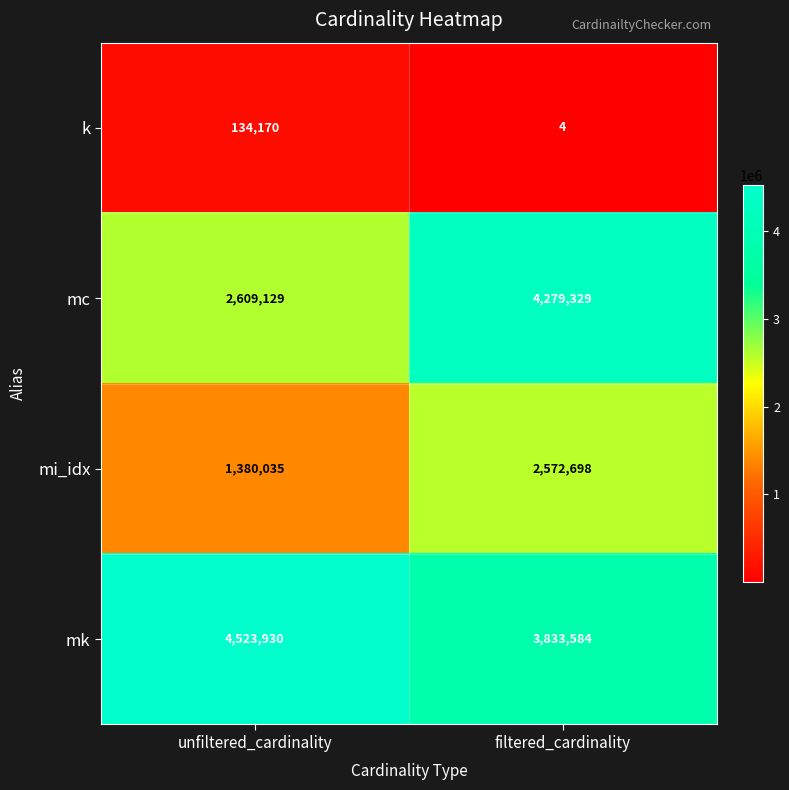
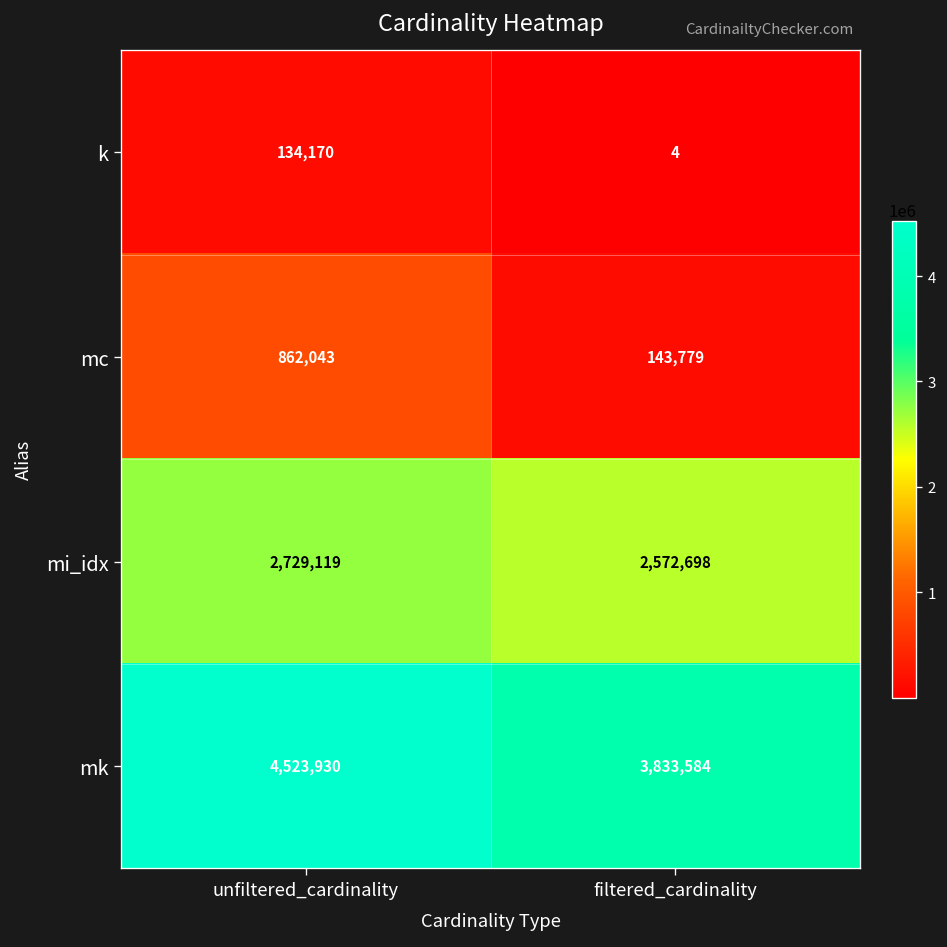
  {
    "k": {
      "unfiltered_cardinality": "134,170",
      "filtered_cardinality": "4"
    },
    "mc": {
-     "unfiltered_cardinality": "2,609,129",
-     "filtered_cardinality": "4,279,329"
+     "unfiltered_cardinality": "862,043",
+     "filtered_cardinality": "143,779"
    },
    "mi_idx": {
-     "unfiltered_cardinality": "1,380,035",
+     "unfiltered_cardinality": "2,729,119",
      "filtered_cardinality": "2,572,698"
    },
    "mk": {
      "unfiltered_cardinality": "4,523,930",
      "filtered_cardinality": "3,833,584"
    }
  }
